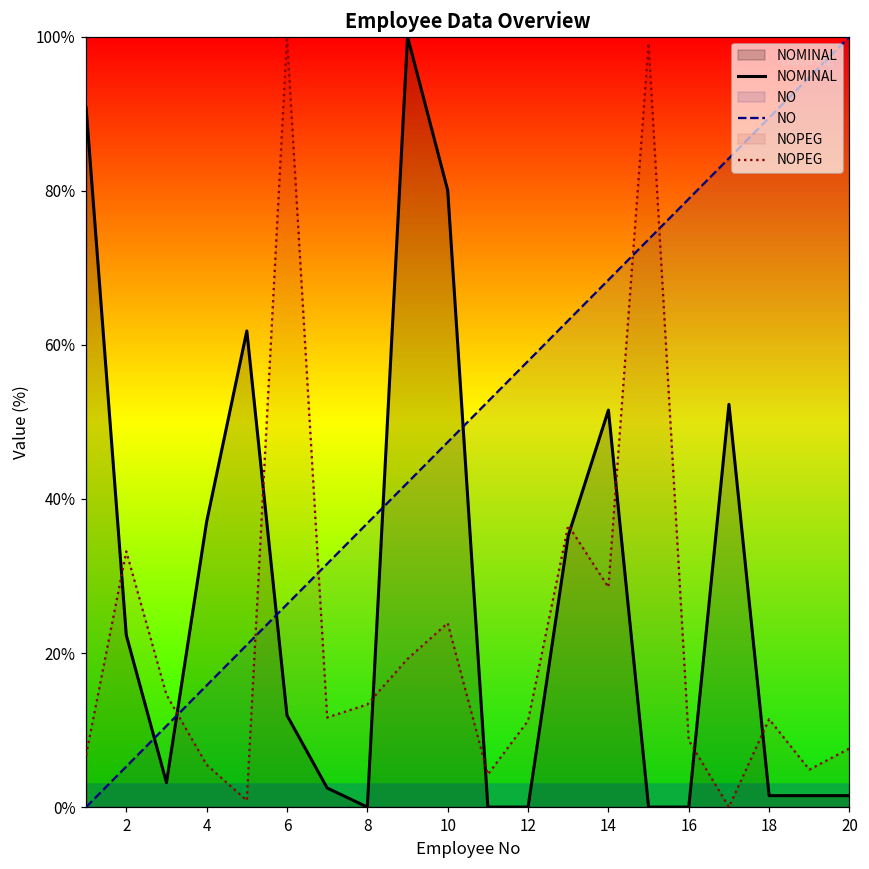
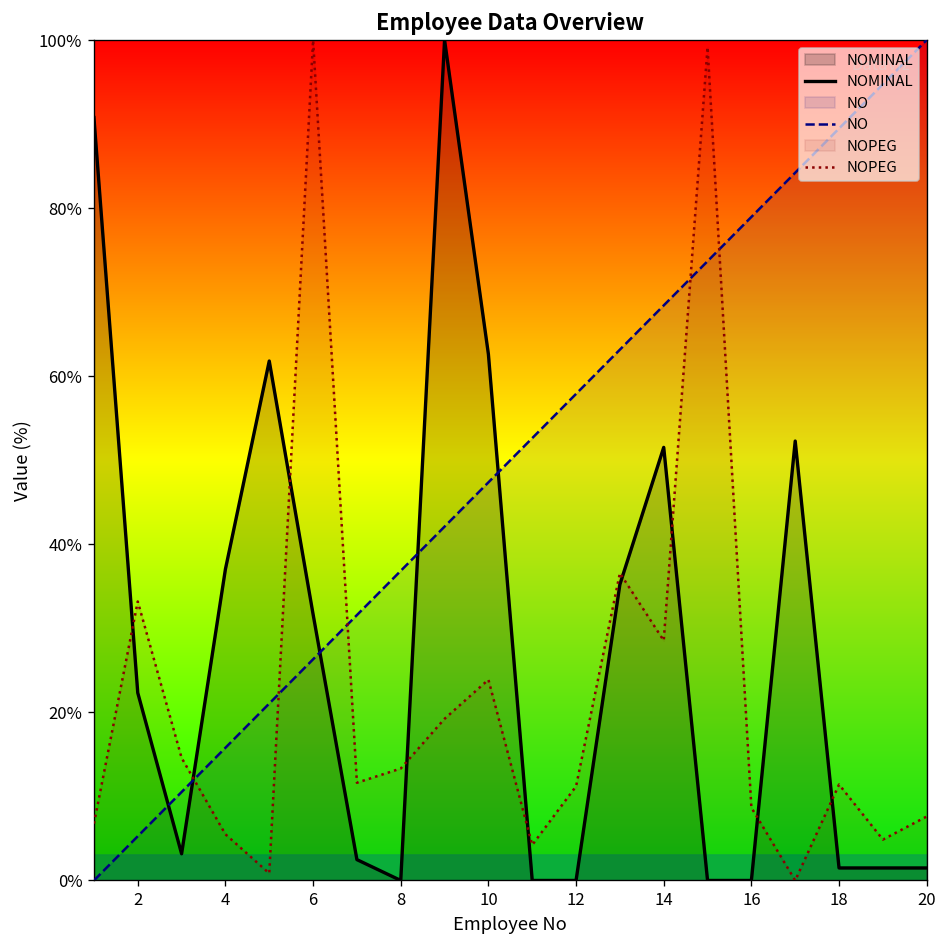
  {
    "NOMINAL": {
      "2": "22%",
      "4": "37%",
-     "6": "12%",
-     "10": "80%",
+     "6": "32%",
+     "10": "63%",
      "14": "52%"
    }
  }
